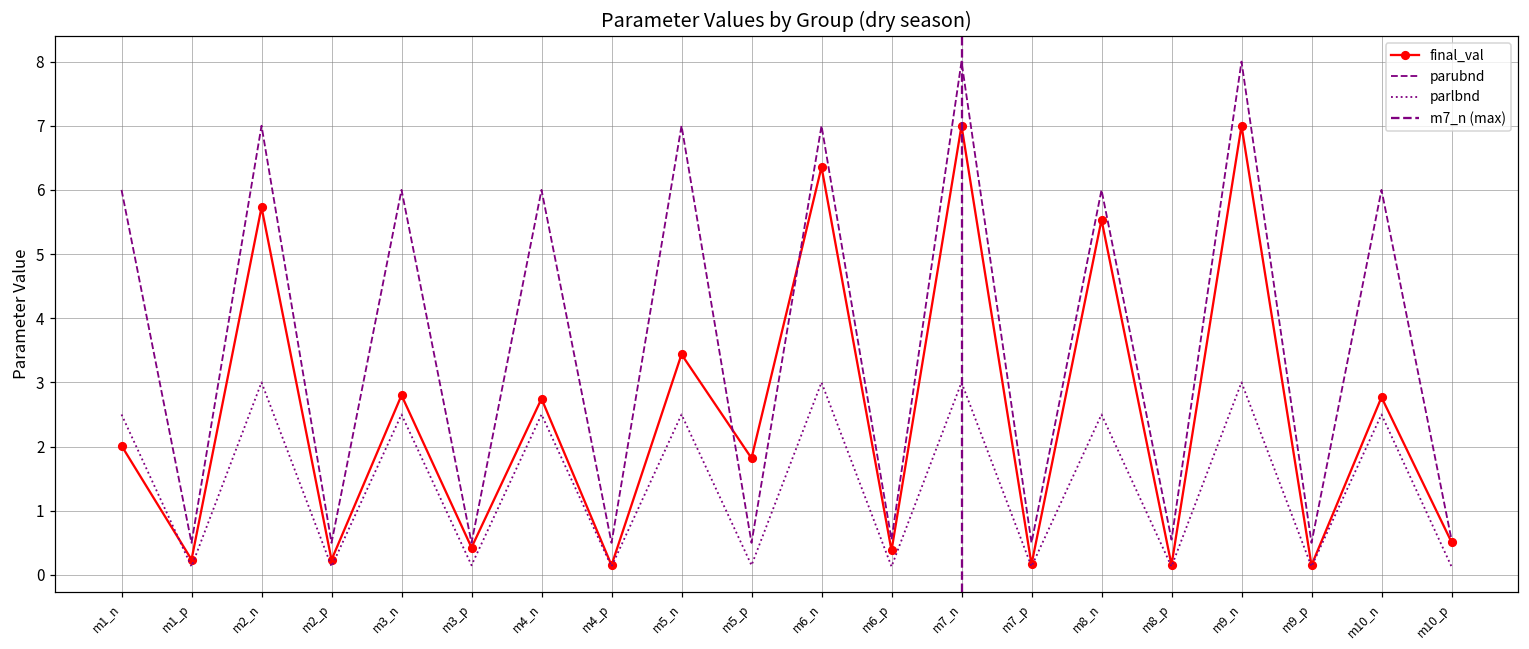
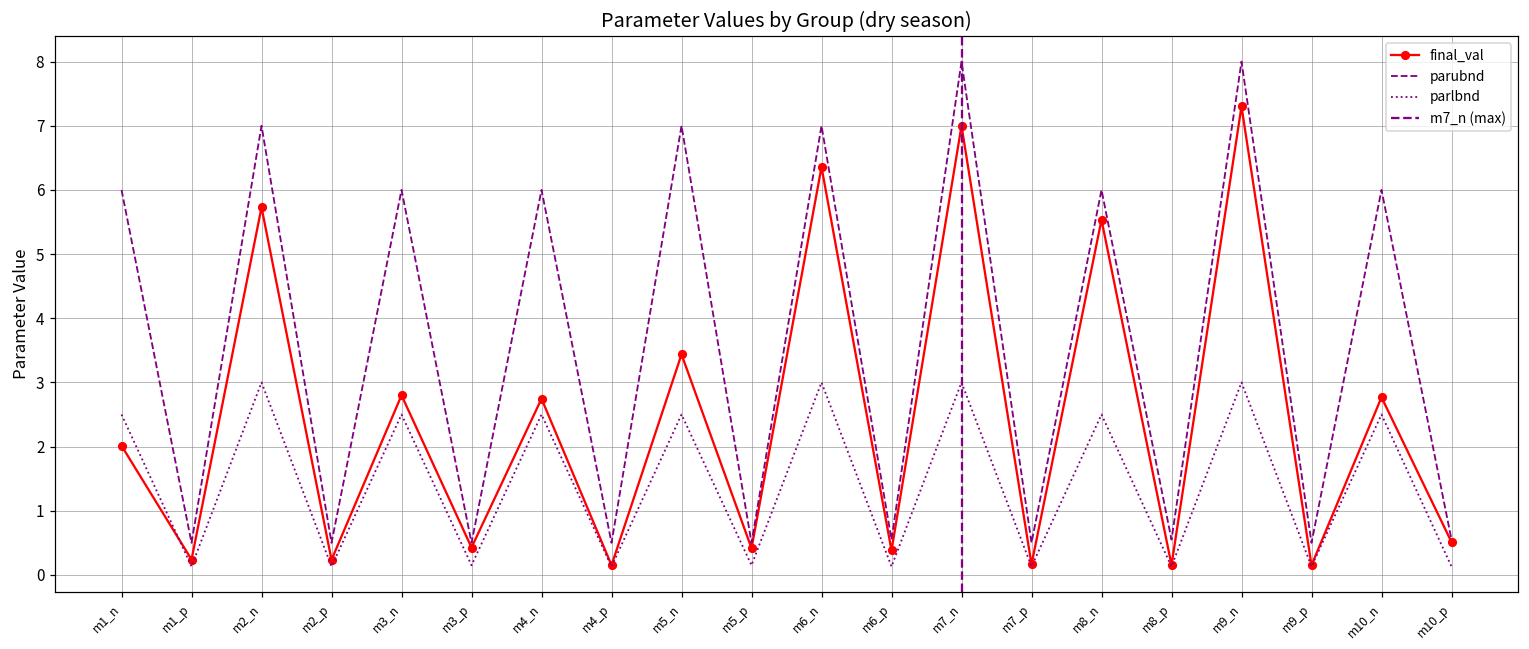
  {
    "final_val": {
      "m1_n": 2.0,
      "m1_p": 0.2,
      "m2_n": 5.7,
      "m2_p": 0.2,
      "m3_n": 2.8,
      "m3_p": 0.4,
      "m4_n": 2.7,
      "m5_n": 3.4,
-     "m5_p": 1.8,
+     "m5_p": 0.4,
      "m6_n": 6.4,
      "m6_p": 0.4,
      "m7_n": 7.0,
      "m8_n": 5.5,
-     "m9_n": 7.0,
+     "m9_n": 7.3,
      "m10_n": 2.8
    }
  }
